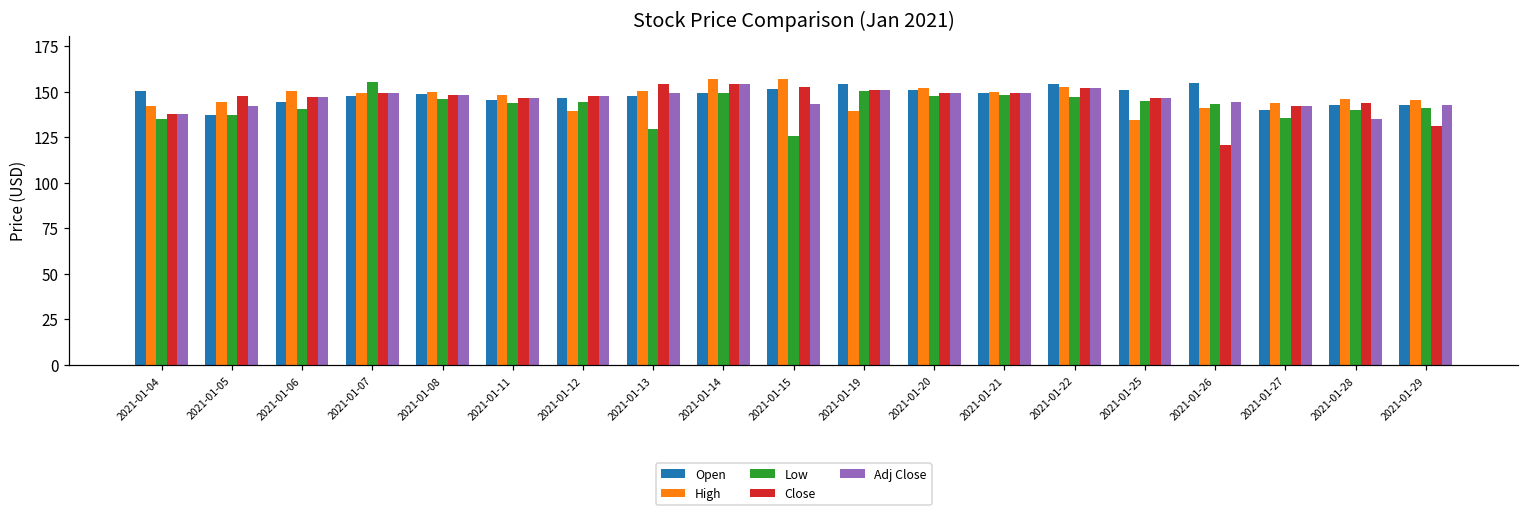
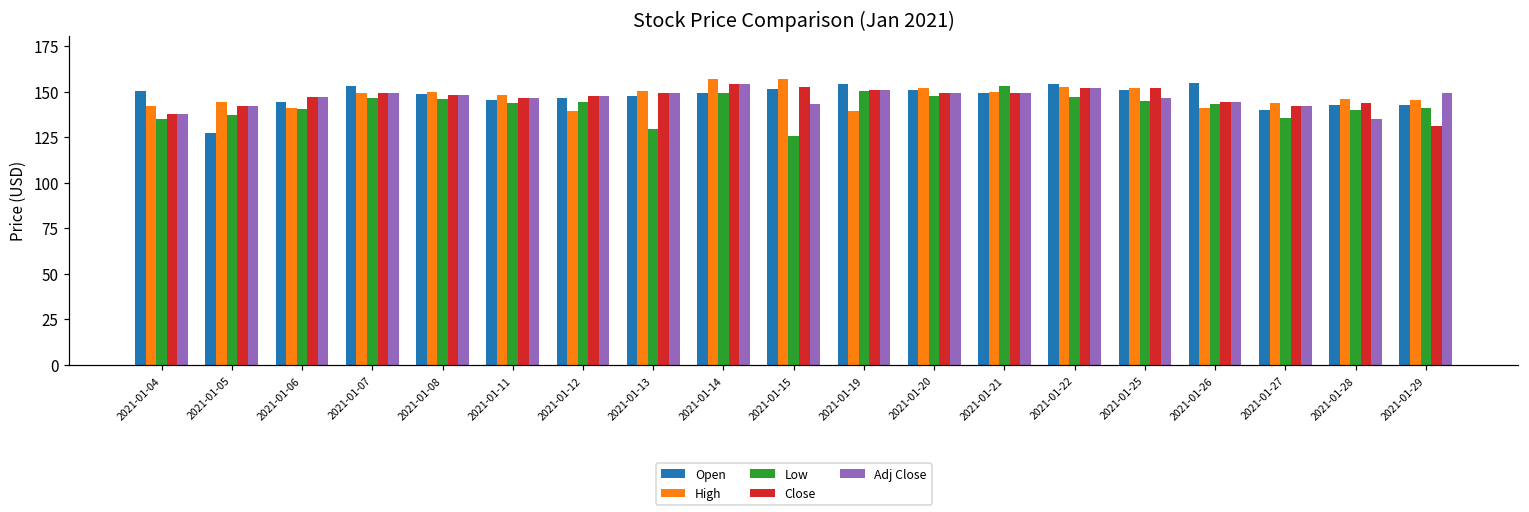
  {
    "Open": {
      "2021-01-04": 151,
-     "2021-01-05": 137,
+     "2021-01-05": 127,
      "2021-01-06": 144,
-     "2021-01-07": 148,
+     "2021-01-07": 153,
      "2021-01-08": 149,
      "2021-01-11": 146,
      "2021-01-12": 147,
      "2021-01-13": 148,
      "2021-01-14": 149,
      "2021-01-15": 152,
      "2021-01-19": 154,
      "2021-01-20": 151,
      "2021-01-21": 149,
      "2021-01-22": 155,
      "2021-01-25": 151,
      "2021-01-26": 155,
      "2021-01-27": 140,
      "2021-01-28": 143,
      "2021-01-29": 143
    },
    "High": {
      "2021-01-04": 142,
      "2021-01-05": 145,
-     "2021-01-06": 150,
+     "2021-01-06": 141,
      "2021-01-07": 150,
      "2021-01-08": 150,
      "2021-01-11": 148,
      "2021-01-12": 139,
      "2021-01-13": 151,
      "2021-01-14": 157,
      "2021-01-15": 157,
      "2021-01-19": 139,
      "2021-01-20": 152,
      "2021-01-21": 150,
      "2021-01-22": 153,
-     "2021-01-25": 135,
+     "2021-01-25": 152,
      "2021-01-26": 141,
      "2021-01-27": 144,
      "2021-01-28": 146,
      "2021-01-29": 145
    },
    "Low": {
      "2021-01-04": 135,
      "2021-01-05": 137,
      "2021-01-06": 141,
-     "2021-01-07": 156,
+     "2021-01-07": 146,
      "2021-01-08": 146,
      "2021-01-11": 144,
      "2021-01-12": 145,
      "2021-01-13": 130,
      "2021-01-14": 149,
      "2021-01-15": 125,
      "2021-01-19": 150,
      "2021-01-20": 148,
-     "2021-01-21": 148,
+     "2021-01-21": 153,
      "2021-01-22": 147,
      "2021-01-25": 145,
      "2021-01-26": 144,
      "2021-01-27": 136,
      "2021-01-28": 140,
      "2021-01-29": 141
    },
    "Close": {
      "2021-01-04": 138,
-     "2021-01-05": 148,
+     "2021-01-05": 142,
      "2021-01-06": 147,
      "2021-01-07": 149,
      "2021-01-08": 148,
      "2021-01-11": 146,
      "2021-01-12": 148,
-     "2021-01-13": 154,
+     "2021-01-13": 149,
      "2021-01-14": 155,
      "2021-01-15": 153,
      "2021-01-19": 151,
      "2021-01-20": 150,
      "2021-01-21": 149,
      "2021-01-22": 152,
-     "2021-01-25": 147,
-     "2021-01-26": 121,
+     "2021-01-25": 152,
+     "2021-01-26": 144,
      "2021-01-27": 142,
      "2021-01-28": 144,
      "2021-01-29": 131
    },
    "Adj Close": {
      "2021-01-04": 138,
      "2021-01-05": 142,
      "2021-01-06": 147,
      "2021-01-07": 149,
      "2021-01-08": 148,
      "2021-01-11": 146,
      "2021-01-12": 148,
      "2021-01-13": 149,
      "2021-01-14": 155,
      "2021-01-15": 143,
      "2021-01-19": 151,
      "2021-01-20": 150,
      "2021-01-21": 149,
      "2021-01-22": 152,
      "2021-01-25": 147,
      "2021-01-26": 144,
      "2021-01-27": 142,
      "2021-01-28": 135,
-     "2021-01-29": 143
+     "2021-01-29": 149
    }
  }
